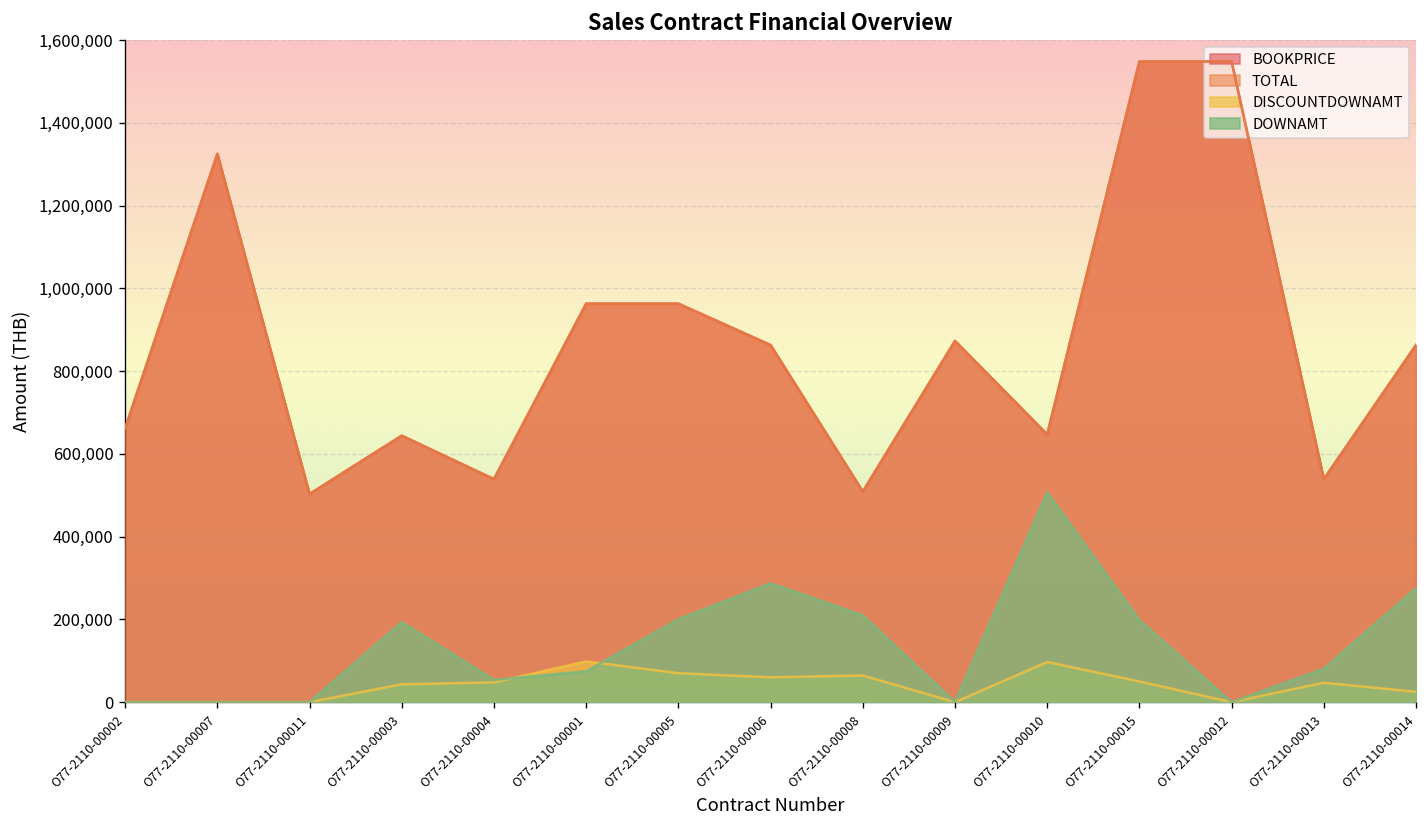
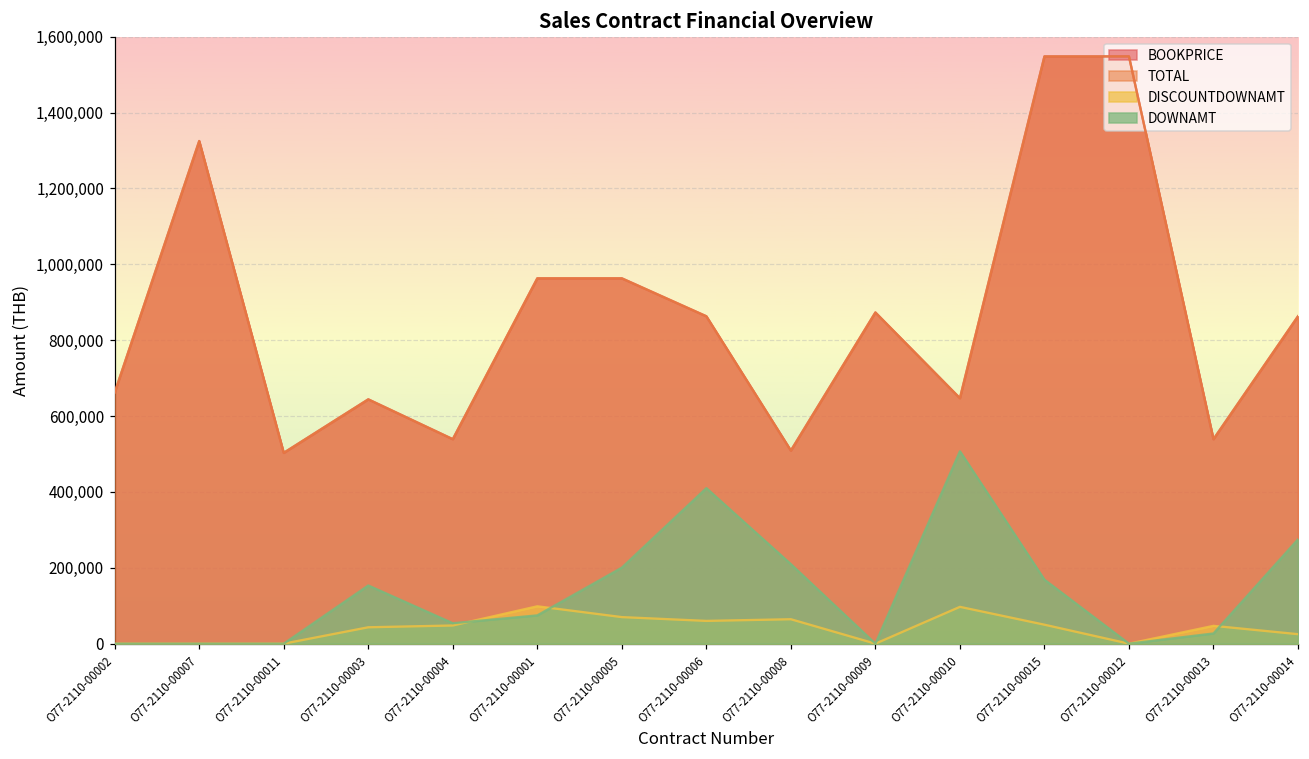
  {
    "DOWNAMT": {
-     "O77-2110-00003": "190,000",
+     "O77-2110-00003": "150,000",
      "O77-2110-00001": "70,000",
      "O77-2110-00005": "200,000",
-     "O77-2110-00006": "290,000",
+     "O77-2110-00006": "410,000",
      "O77-2110-00008": "210,000",
      "O77-2110-00010": "510,000",
-     "O77-2110-00015": "200,000",
-     "O77-2110-00013": "80,000",
+     "O77-2110-00015": "170,000",
+     "O77-2110-00013": "30,000",
      "O77-2110-00014": "280,000"
    }
  }
